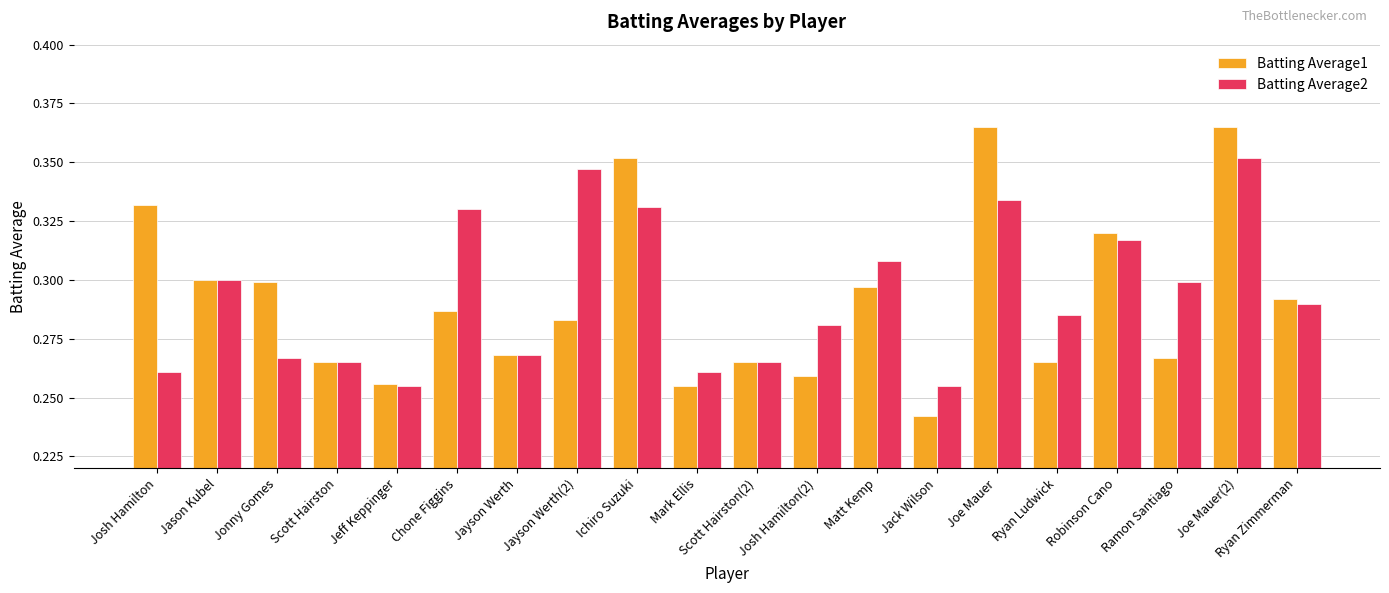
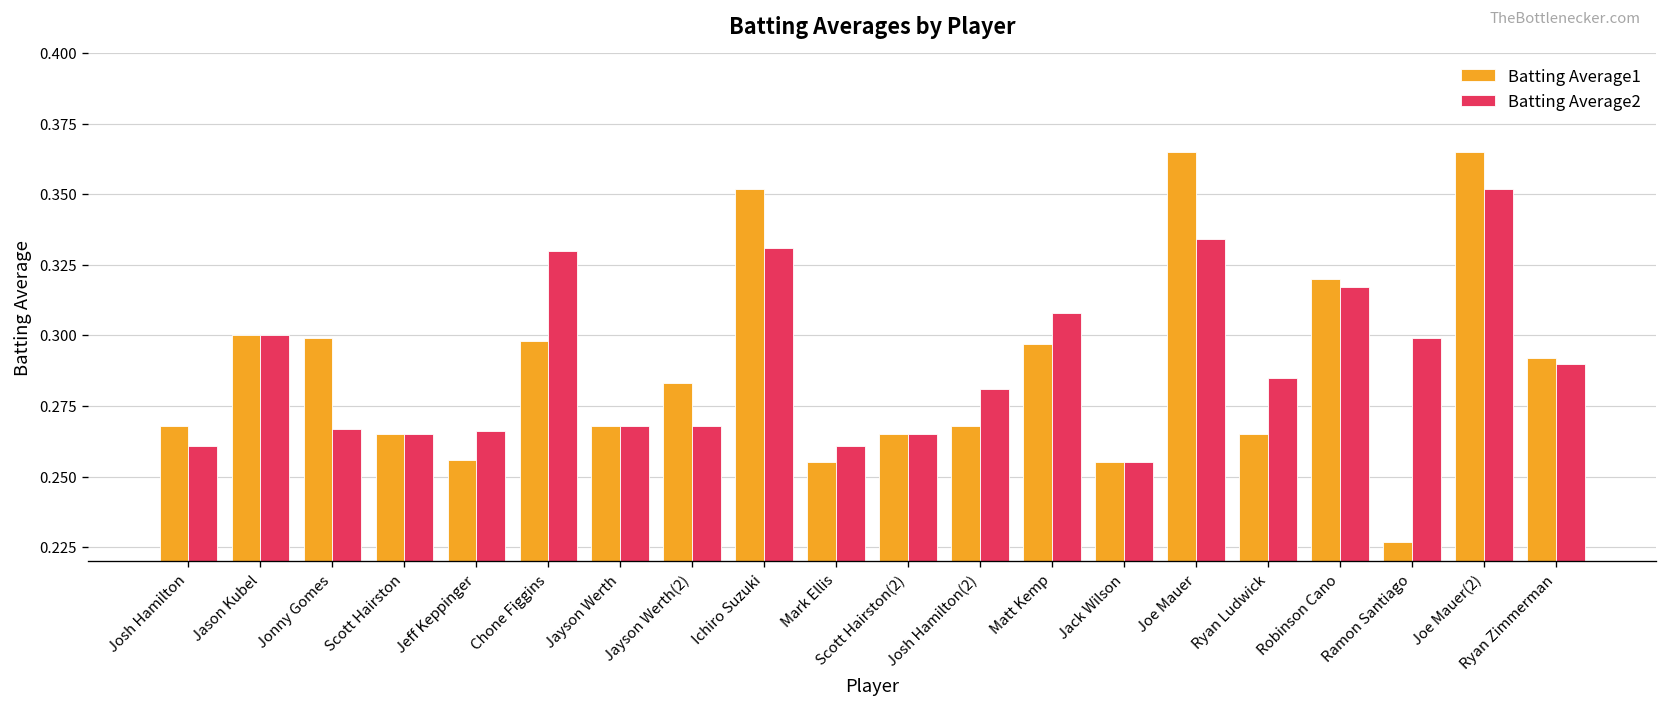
  {
    "Batting Average1": {
-     "Josh Hamilton": 0.332,
+     "Josh Hamilton": 0.268,
      "Jason Kubel": 0.300,
      "Jonny Gomes": 0.299,
      "Scott Hairston": 0.265,
      "Jeff Keppinger": 0.256,
-     "Chone Figgins": 0.287,
+     "Chone Figgins": 0.298,
      "Jayson Werth": 0.268,
      "Jayson Werth(2)": 0.283,
      "Ichiro Suzuki": 0.352,
      "Mark Ellis": 0.255,
      "Scott Hairston(2)": 0.265,
-     "Josh Hamilton(2)": 0.259,
+     "Josh Hamilton(2)": 0.268,
      "Matt Kemp": 0.297,
-     "Jack Wilson": 0.242,
+     "Jack Wilson": 0.255,
      "Joe Mauer": 0.365,
      "Ryan Ludwick": 0.265,
      "Robinson Cano": 0.320,
-     "Ramon Santiago": 0.267,
+     "Ramon Santiago": 0.227,
      "Joe Mauer(2)": 0.365,
      "Ryan Zimmerman": 0.292
    },
    "Batting Average2": {
      "Josh Hamilton": 0.261,
      "Jason Kubel": 0.300,
      "Jonny Gomes": 0.267,
      "Scott Hairston": 0.265,
-     "Jeff Keppinger": 0.255,
+     "Jeff Keppinger": 0.266,
      "Chone Figgins": 0.330,
      "Jayson Werth": 0.268,
-     "Jayson Werth(2)": 0.347,
+     "Jayson Werth(2)": 0.268,
      "Ichiro Suzuki": 0.331,
      "Mark Ellis": 0.261,
      "Scott Hairston(2)": 0.265,
      "Josh Hamilton(2)": 0.281,
      "Matt Kemp": 0.308,
      "Jack Wilson": 0.255,
      "Joe Mauer": 0.334,
      "Ryan Ludwick": 0.285,
      "Robinson Cano": 0.317,
      "Ramon Santiago": 0.299,
      "Joe Mauer(2)": 0.352,
      "Ryan Zimmerman": 0.290
    }
  }
